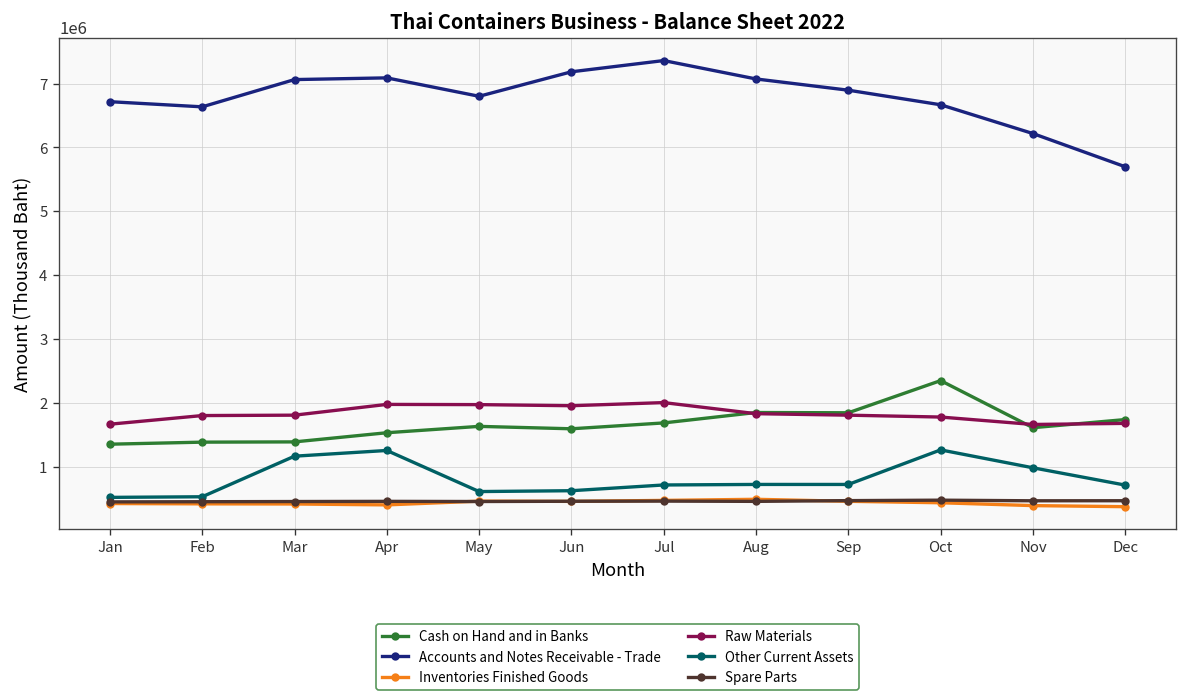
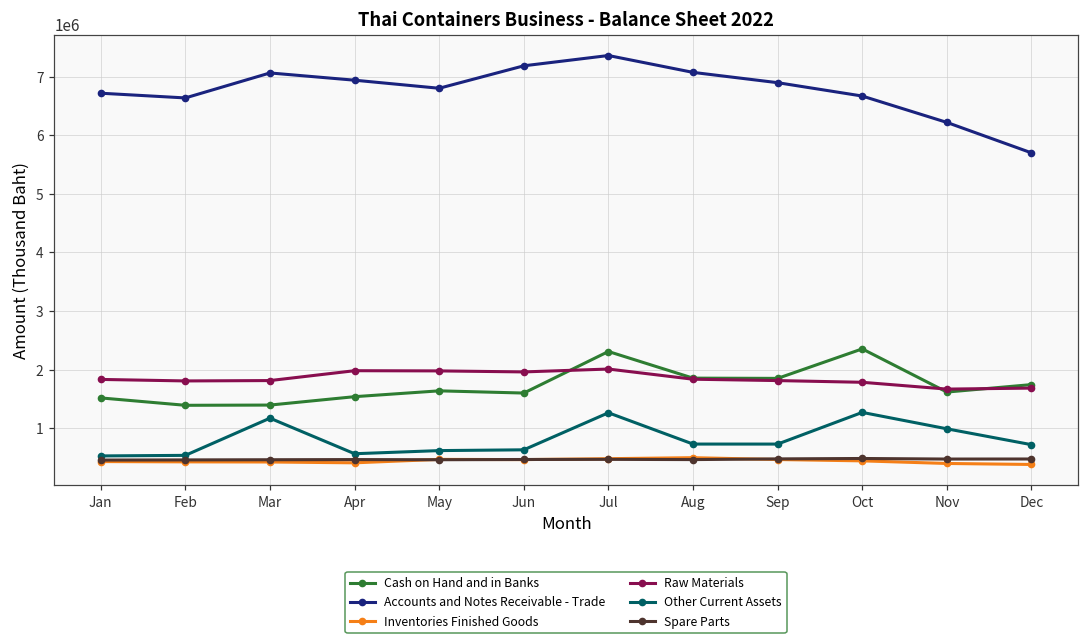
  {
    "Cash on Hand and in Banks": {
-     "Jan": 1400000,
+     "Jan": 1500000,
      "Feb": 1400000,
      "Mar": 1400000,
      "Apr": 1500000,
      "May": 1600000,
      "Jun": 1600000,
-     "Jul": 1700000,
+     "Jul": 2300000,
      "Oct": 2400000,
      "Nov": 1600000,
      "Dec": 1700000
    },
    "Accounts and Notes Receivable - Trade": {
      "Jan": 6700000,
      "Feb": 6600000,
      "Mar": 7100000,
-     "Apr": 7100000,
+     "Apr": 6900000,
      "May": 6800000,
      "Jun": 7200000,
      "Jul": 7400000,
      "Aug": 7100000,
      "Sep": 6900000,
      "Oct": 6700000,
      "Nov": 6200000,
      "Dec": 5700000
    },
    "Inventories Finished Goods": {
      "Apr": 400000,
      "Nov": 400000,
      "Dec": 400000
    },
    "Raw Materials": {
-     "Jan": 1700000,
+     "Jan": 1800000,
      "Feb": 1800000,
      "Mar": 1800000,
      "Apr": 2000000,
      "May": 2000000,
      "Jun": 2000000,
      "Jul": 2000000,
      "Oct": 1800000,
      "Nov": 1700000,
      "Dec": 1700000
    },
    "Other Current Assets": {
      "Jan": 500000,
      "Feb": 500000,
      "Mar": 1200000,
-     "Apr": 1300000,
+     "Apr": 600000,
      "May": 600000,
      "Jun": 600000,
-     "Jul": 700000,
+     "Jul": 1300000,
      "Aug": 700000,
      "Sep": 700000,
      "Oct": 1300000,
      "Nov": 1000000,
      "Dec": 700000
    },
    "Spare Parts": {
      "Apr": 500000,
      "Nov": 500000,
      "Dec": 500000
    }
  }
